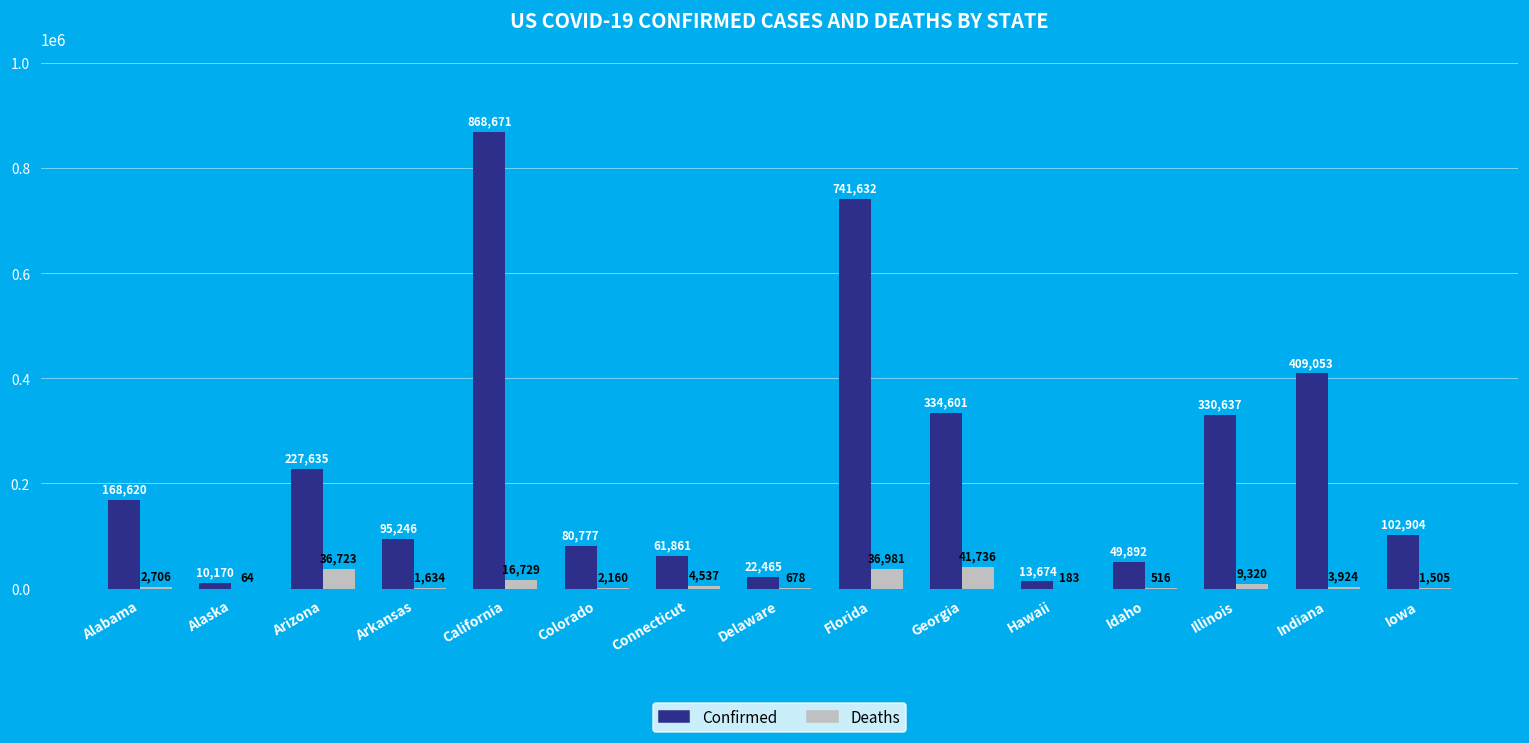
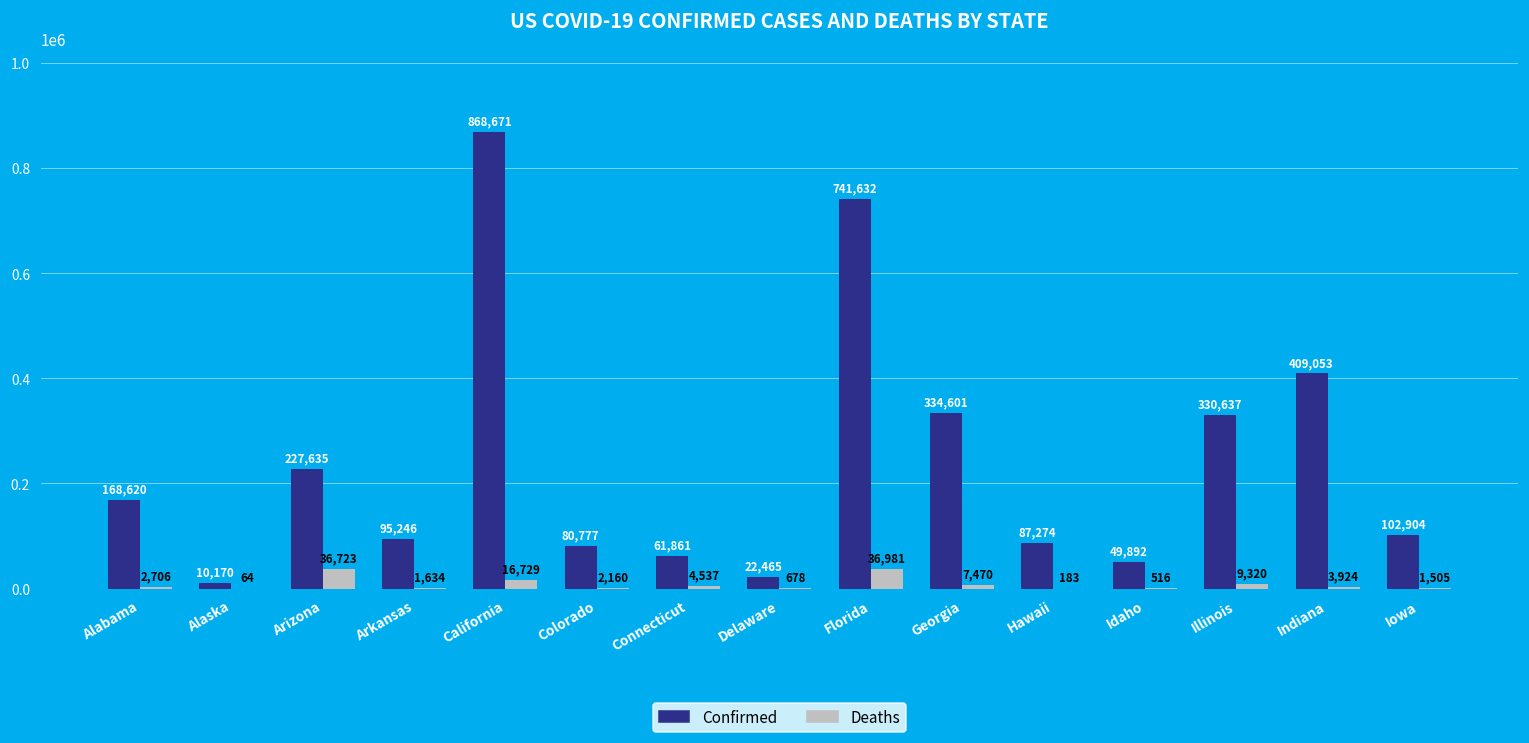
  {
    "Confirmed": {
      "Alabama": "168,620",
      "Alaska": "10,170",
      "Arizona": "227,635",
      "Arkansas": "95,246",
      "California": "868,671",
      "Colorado": "80,777",
      "Connecticut": "61,861",
      "Delaware": "22,465",
      "Florida": "741,632",
      "Georgia": "334,601",
-     "Hawaii": "13,674",
+     "Hawaii": "87,274",
      "Idaho": "49,892",
      "Illinois": "330,637",
      "Indiana": "409,053",
      "Iowa": "102,904"
    },
    "Deaths": {
      "Alabama": "2,706",
      "Alaska": "64",
      "Arizona": "36,723",
      "Arkansas": "1,634",
      "California": "16,729",
      "Colorado": "2,160",
      "Connecticut": "4,537",
      "Delaware": "678",
      "Florida": "36,981",
-     "Georgia": "41,736",
+     "Georgia": "7,470",
      "Hawaii": "183",
      "Idaho": "516",
      "Illinois": "9,320",
      "Indiana": "3,924",
      "Iowa": "1,505"
    }
  }
